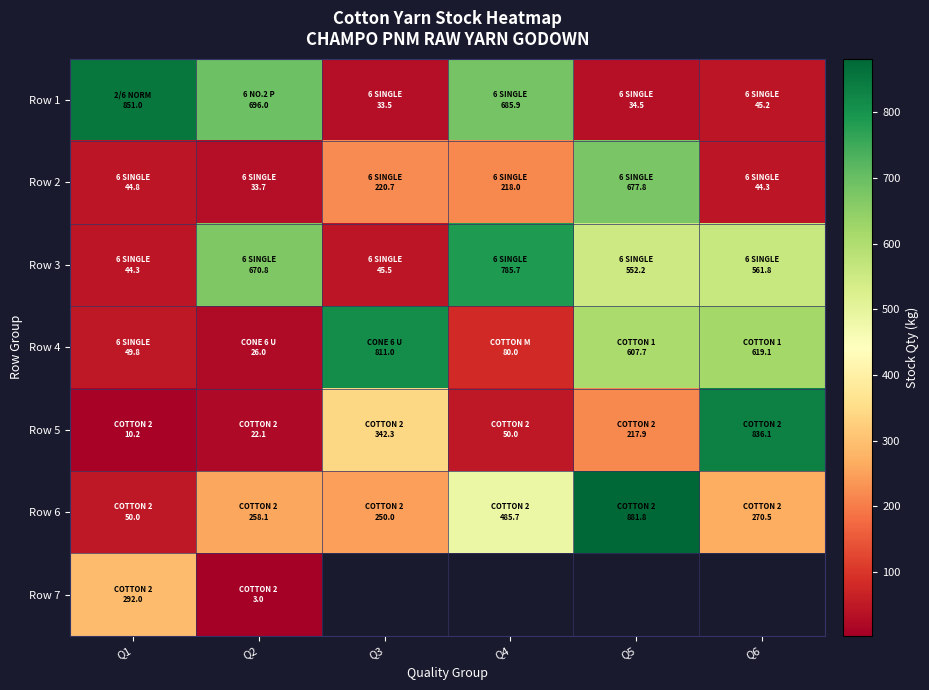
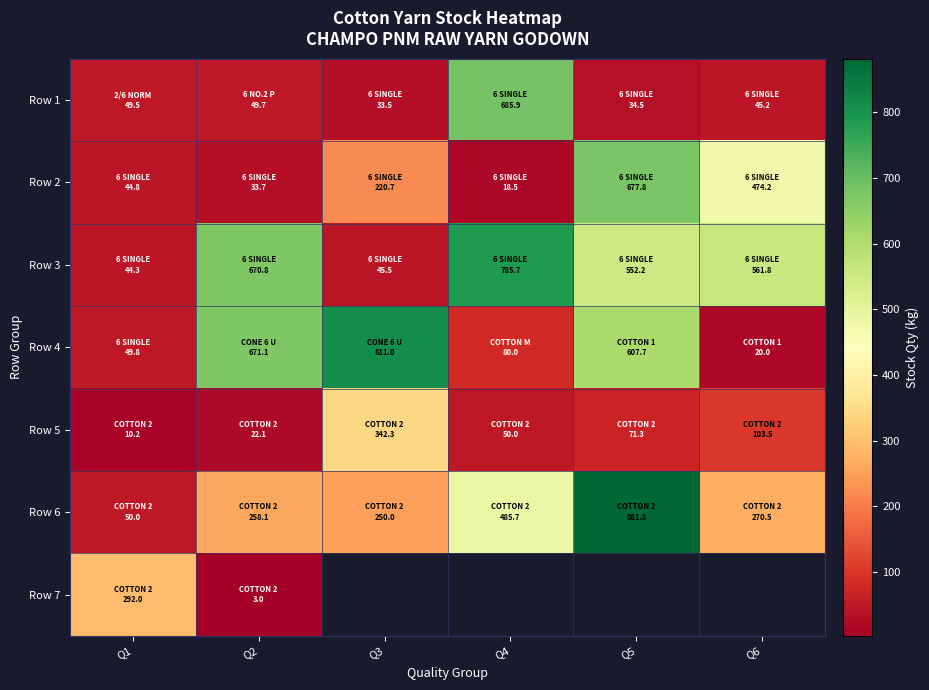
  {
    "Row 1": {
-     "Q1": 851.0,
-     "Q2": 696.0
+     "Q1": 49.5,
+     "Q2": 49.7
    },
    "Row 2": {
-     "Q4": 218.0,
-     "Q6": 44.3
+     "Q4": 18.5,
+     "Q6": 474.2
    },
    "Row 4": {
-     "Q2": 26.0,
+     "Q2": 671.1,
      "Q4": 80.0,
-     "Q6": 619.1
+     "Q6": 20.0
    },
    "Row 5": {
-     "Q5": 217.9,
-     "Q6": 836.1
+     "Q5": 71.3,
+     "Q6": 103.5
    }
  }
